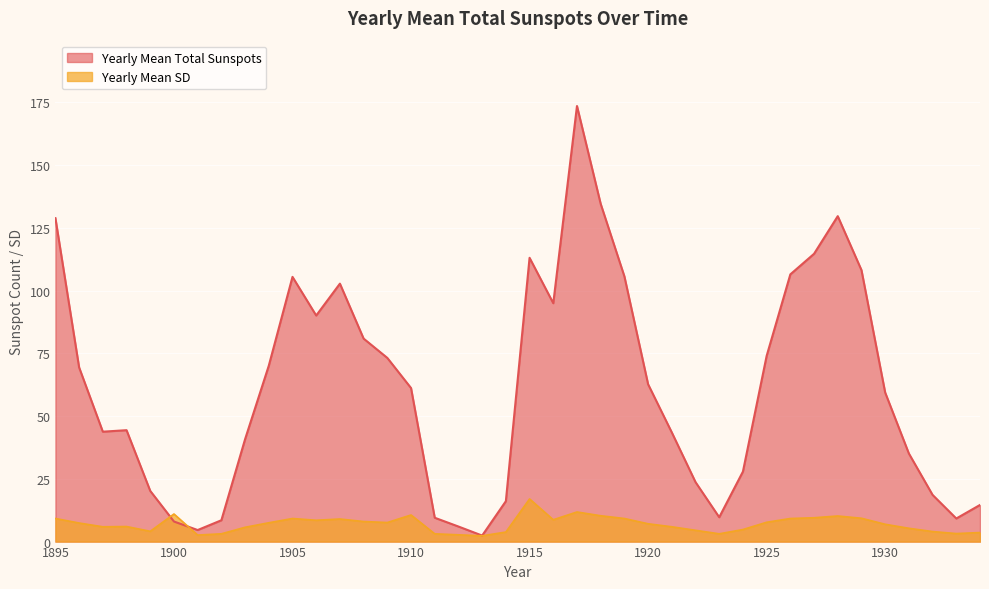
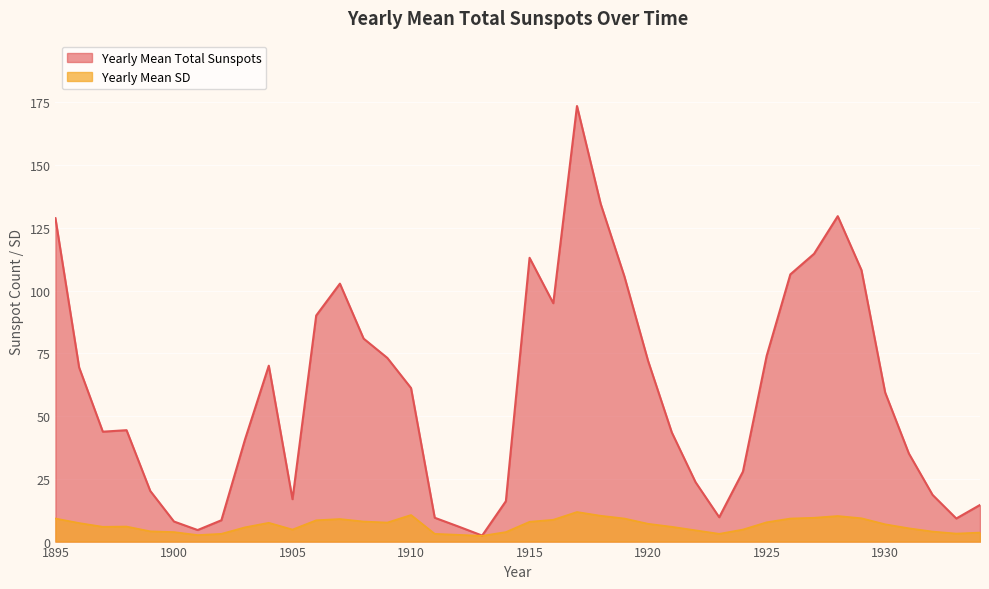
  {
    "Yearly Mean Total Sunspots": {
      "1895": 129,
      "1900": 8,
-     "1905": 106,
+     "1905": 17,
      "1910": 61,
      "1915": 113,
-     "1920": 63,
+     "1920": 72,
      "1925": 74,
      "1930": 59
    },
    "Yearly Mean SD": {
      "1895": 9,
-     "1900": 11,
-     "1905": 9,
+     "1900": 4,
+     "1905": 5,
      "1910": 11,
-     "1915": 17,
+     "1915": 8,
      "1920": 7,
      "1925": 8,
      "1930": 7
    }
  }
